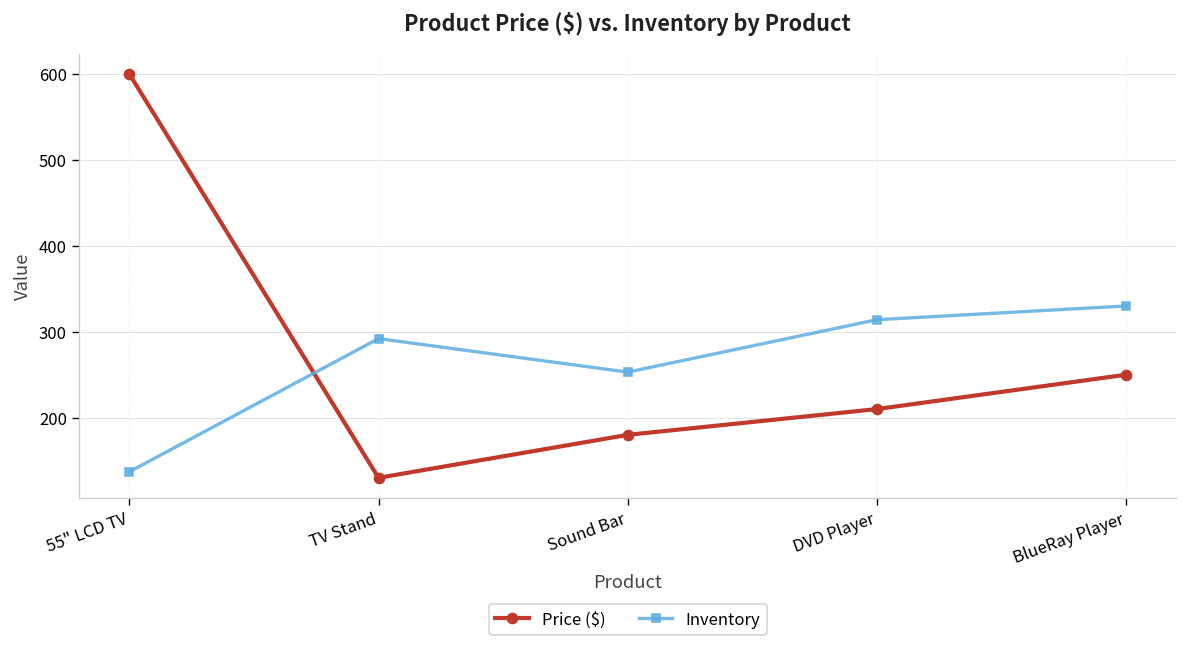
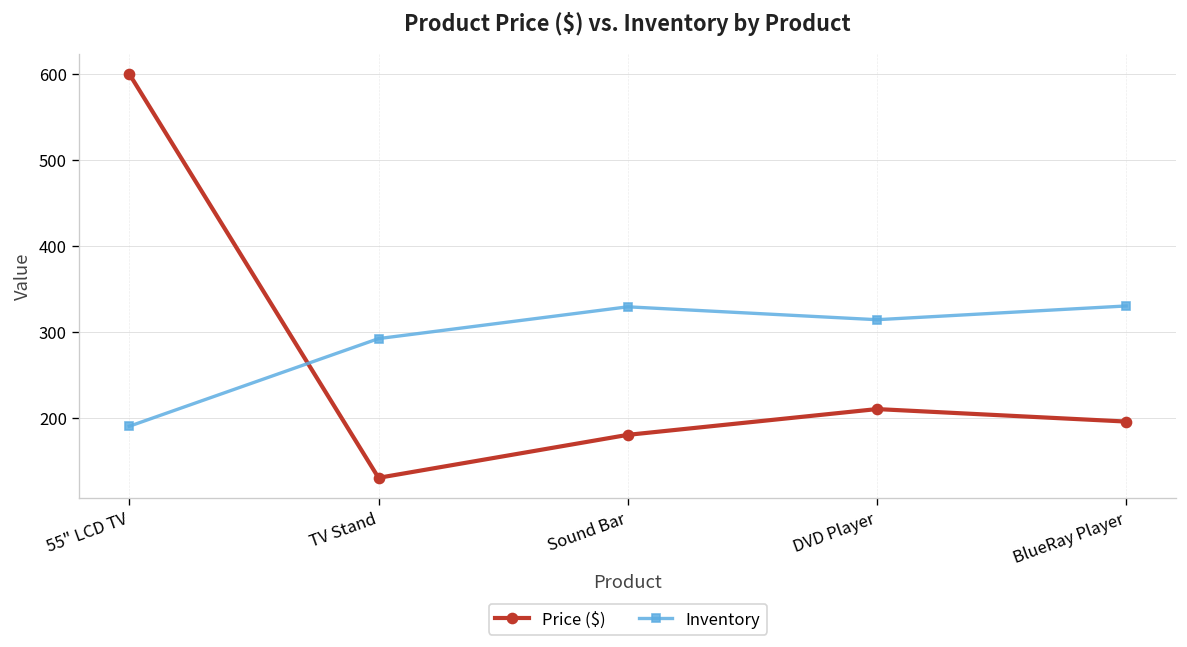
  {
    "Price ($)": {
      "55\" LCD TV": 600,
      "TV Stand": 130,
      "Sound Bar": 180,
      "DVD Player": 210,
-     "BlueRay Player": 250
+     "BlueRay Player": 200
    },
    "Inventory": {
-     "55\" LCD TV": 140,
+     "55\" LCD TV": 190,
      "TV Stand": 290,
-     "Sound Bar": 250,
+     "Sound Bar": 330,
      "DVD Player": 310,
      "BlueRay Player": 330
    }
  }
